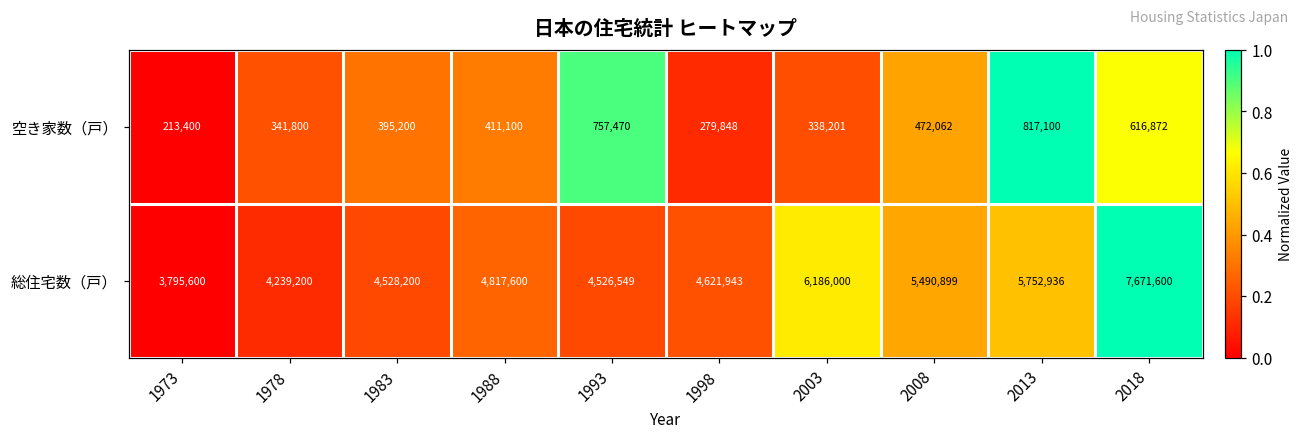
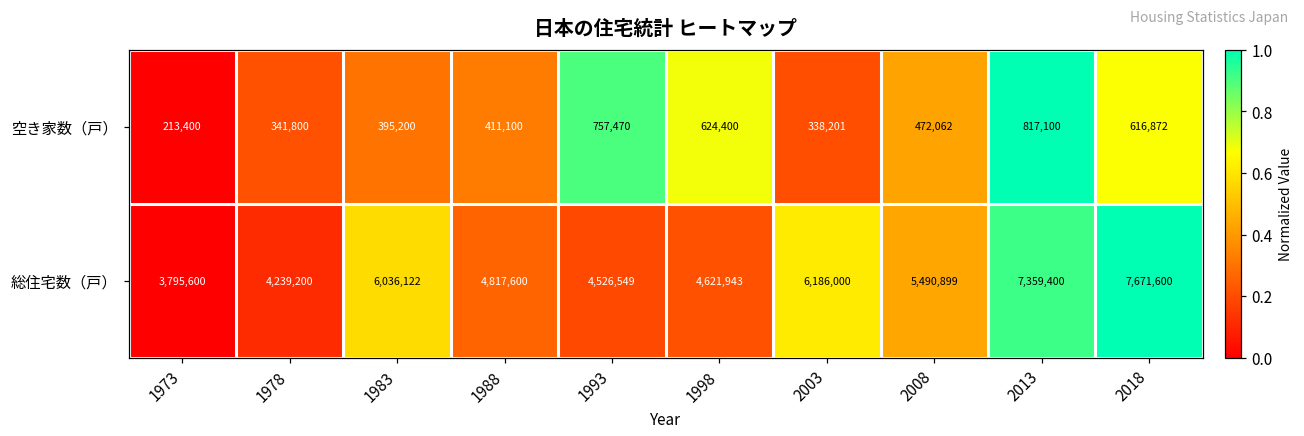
  {
    "空き家数（戸）": {
      "1973": "213,400",
      "1978": "341,800",
      "1983": "395,200",
      "1988": "411,100",
      "1993": "757,470",
-     "1998": "279,848",
+     "1998": "624,400",
      "2003": "338,201",
      "2008": "472,062",
      "2013": "817,100",
      "2018": "616,872"
    },
    "総住宅数（戸）": {
      "1973": "3,795,600",
      "1978": "4,239,200",
-     "1983": "4,528,200",
+     "1983": "6,036,122",
      "1988": "4,817,600",
      "1993": "4,526,549",
      "1998": "4,621,943",
      "2003": "6,186,000",
      "2008": "5,490,899",
-     "2013": "5,752,936",
+     "2013": "7,359,400",
      "2018": "7,671,600"
    }
  }
